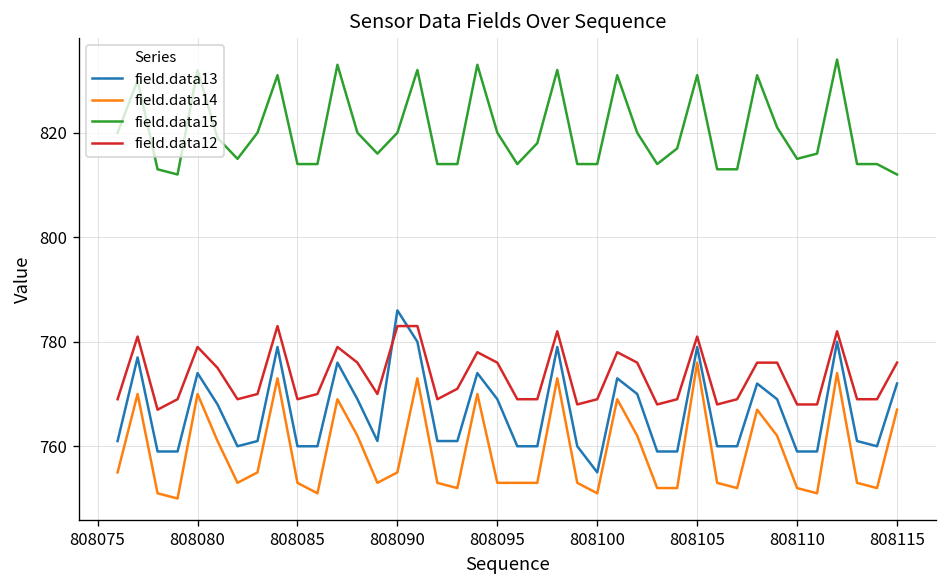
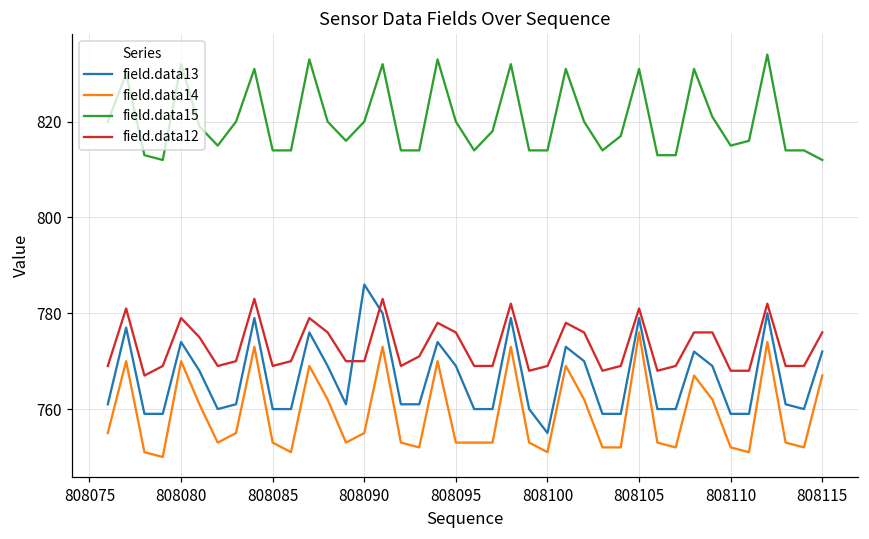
  {
    "field.data13": {
      "808080": 774,
      "808085": 760,
      "808090": 786,
      "808095": 769,
      "808100": 755,
      "808105": 779,
      "808110": 759,
      "808115": 772
    },
    "field.data14": {
      "808080": 770,
      "808085": 753,
      "808090": 755,
      "808095": 753,
      "808100": 751,
      "808105": 776,
      "808110": 752,
      "808115": 767
    },
    "field.data15": {
      "808085": 814,
      "808090": 820,
      "808095": 820,
      "808100": 814,
      "808105": 831,
      "808110": 815,
      "808115": 812
    },
    "field.data12": {
      "808080": 779,
      "808085": 769,
-     "808090": 783,
+     "808090": 770,
      "808095": 776,
      "808100": 769,
      "808105": 781,
      "808110": 768,
      "808115": 776
    }
  }
